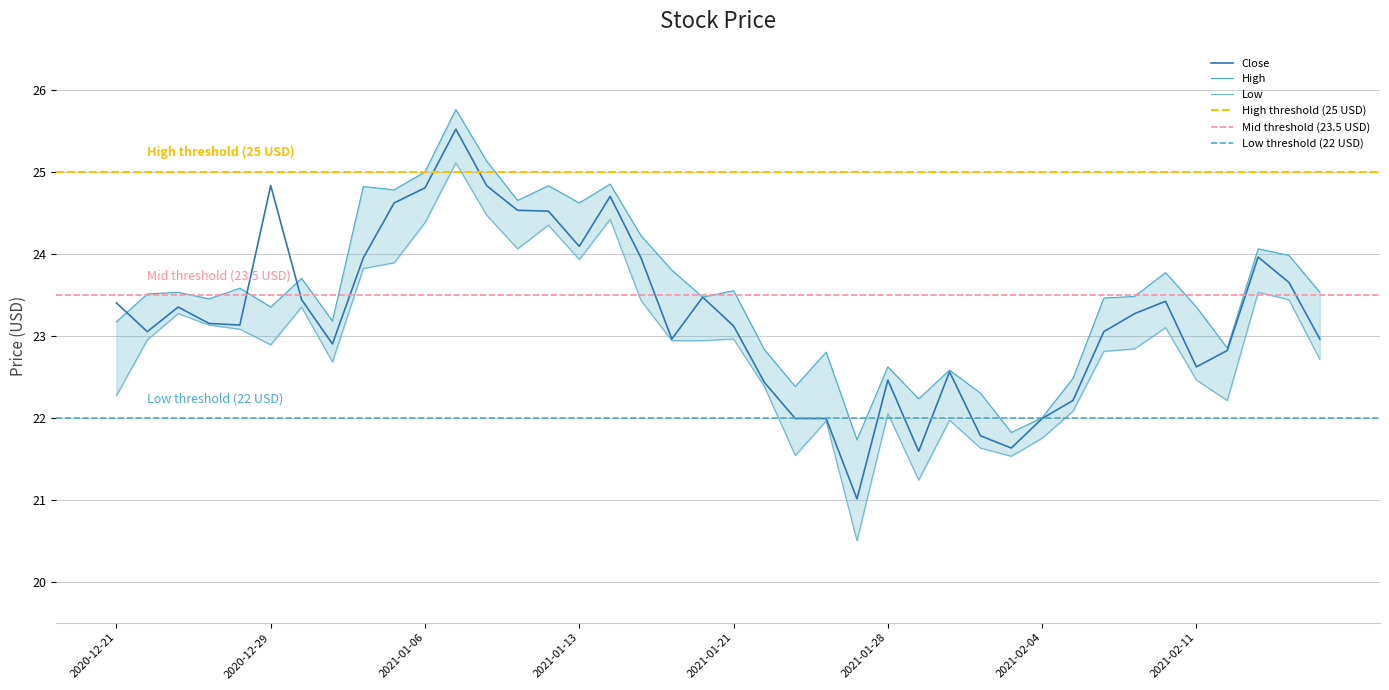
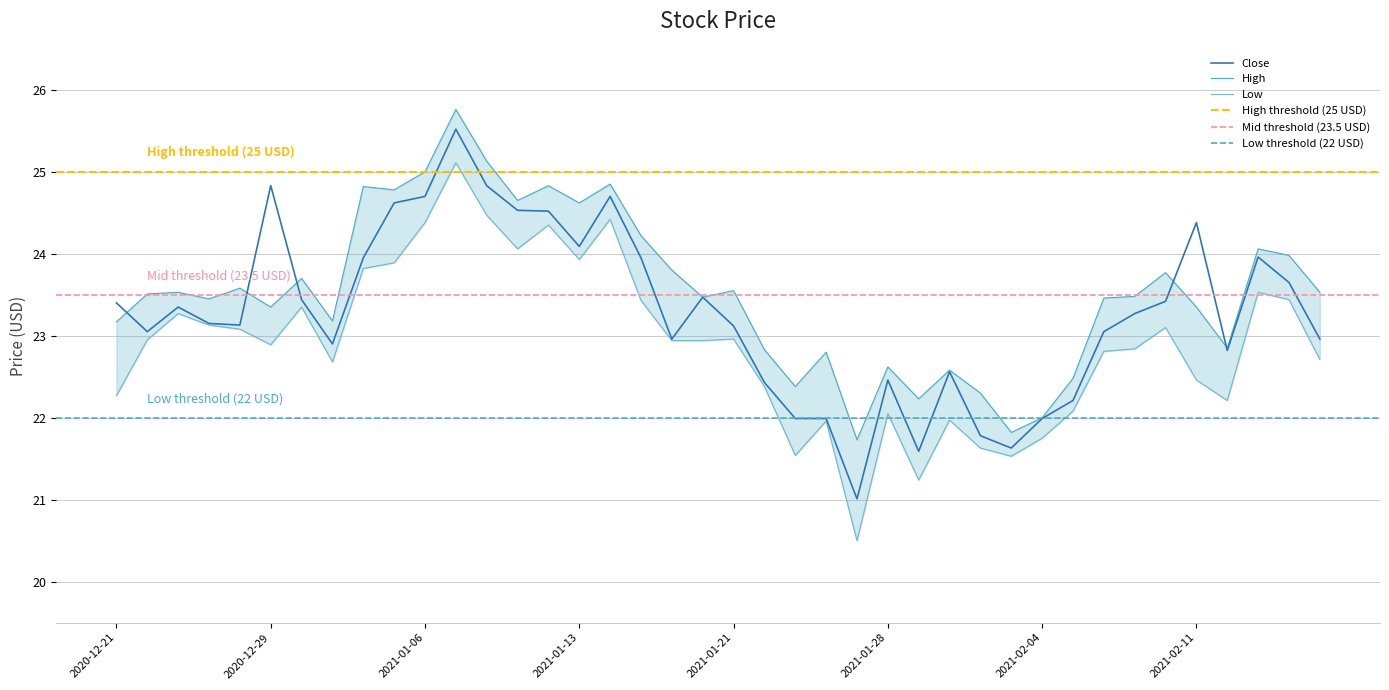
  {
    "Close": {
      "2020-12-21": 23.4,
      "2020-12-29": 24.8,
-     "2021-01-06": 24.8,
+     "2021-01-06": 24.7,
      "2021-01-13": 24.1,
      "2021-01-21": 23.1,
      "2021-01-28": 22.5,
-     "2021-02-11": 22.6
+     "2021-02-11": 24.4
    }
  }
